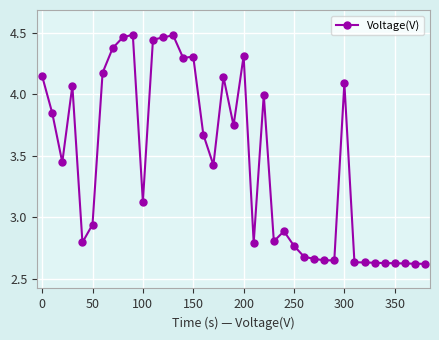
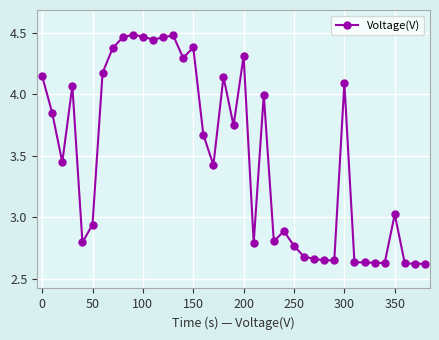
  {
    "0": 4.15,
    "50": 2.94,
-   "100": 3.13,
-   "150": 4.31,
+   "100": 4.47,
+   "150": 4.38,
    "200": 4.31,
    "250": 2.77,
    "300": 4.09,
-   "350": 2.63
+   "350": 3.02
  }
